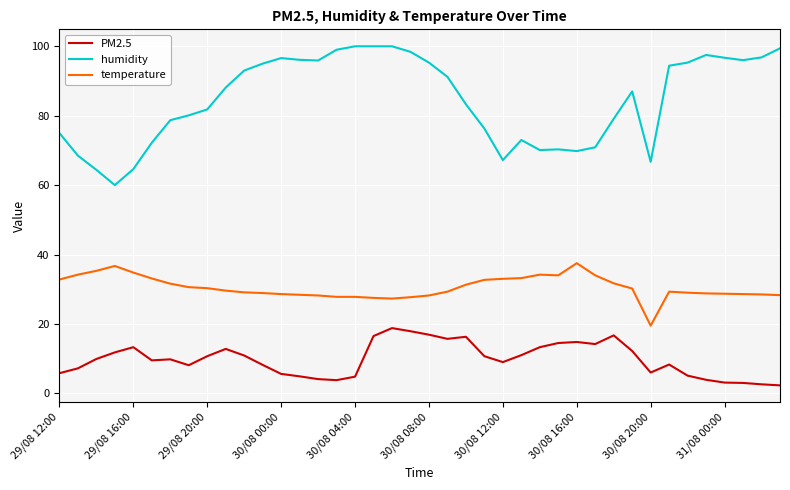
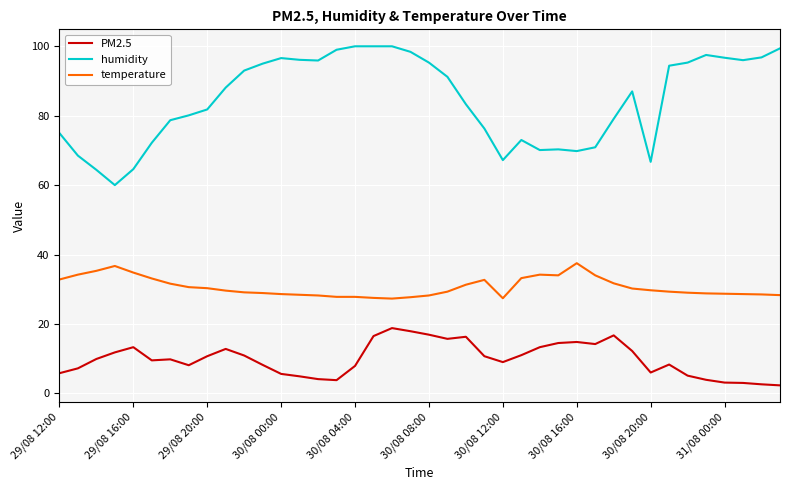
  {
    "PM2.5": {
      "29/08 12:00": 6,
      "29/08 16:00": 13,
      "29/08 20:00": 11,
      "30/08 00:00": 6,
-     "30/08 04:00": 5,
+     "30/08 04:00": 8,
      "30/08 08:00": 17,
      "30/08 12:00": 9,
      "30/08 16:00": 15,
      "30/08 20:00": 6,
      "31/08 00:00": 3
    },
    "humidity": {
      "29/08 12:00": 75,
      "29/08 16:00": 65,
      "29/08 20:00": 82,
      "30/08 00:00": 97,
      "30/08 04:00": 100,
      "30/08 08:00": 95,
      "30/08 12:00": 67,
      "30/08 16:00": 70,
      "30/08 20:00": 67,
      "31/08 00:00": 97
    },
    "temperature": {
      "29/08 12:00": 33,
      "29/08 16:00": 35,
      "29/08 20:00": 30,
      "30/08 00:00": 29,
      "30/08 04:00": 28,
      "30/08 08:00": 28,
-     "30/08 12:00": 33,
+     "30/08 12:00": 27,
      "30/08 16:00": 38,
-     "30/08 20:00": 20,
+     "30/08 20:00": 30,
      "31/08 00:00": 29
    }
  }
